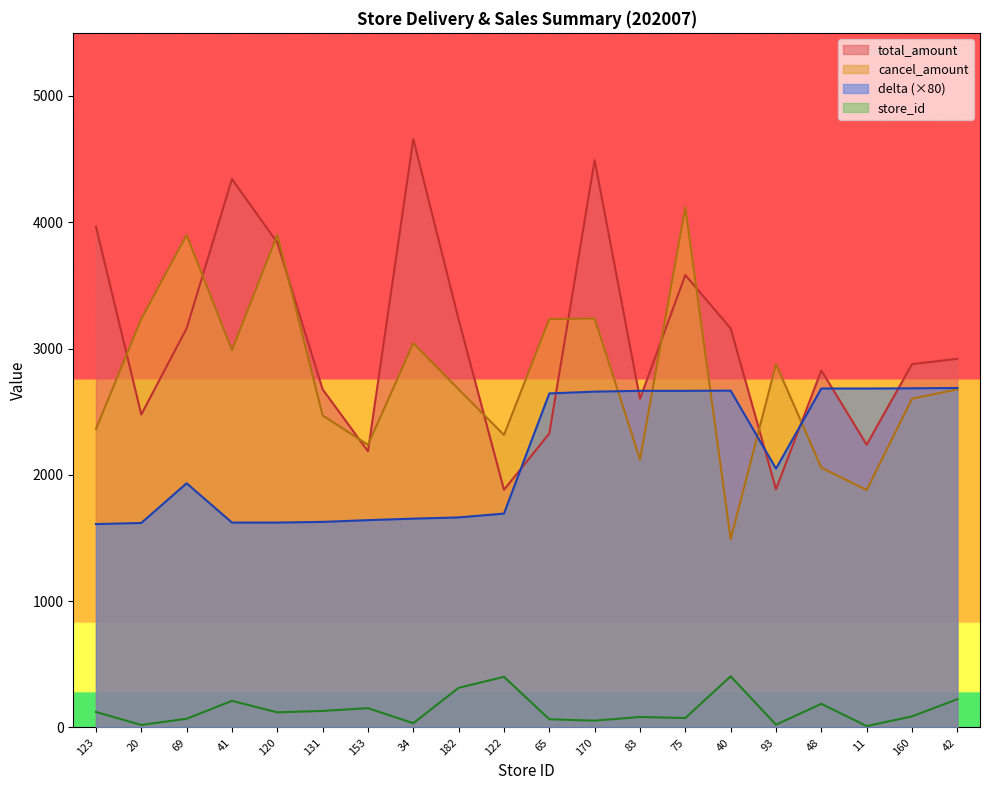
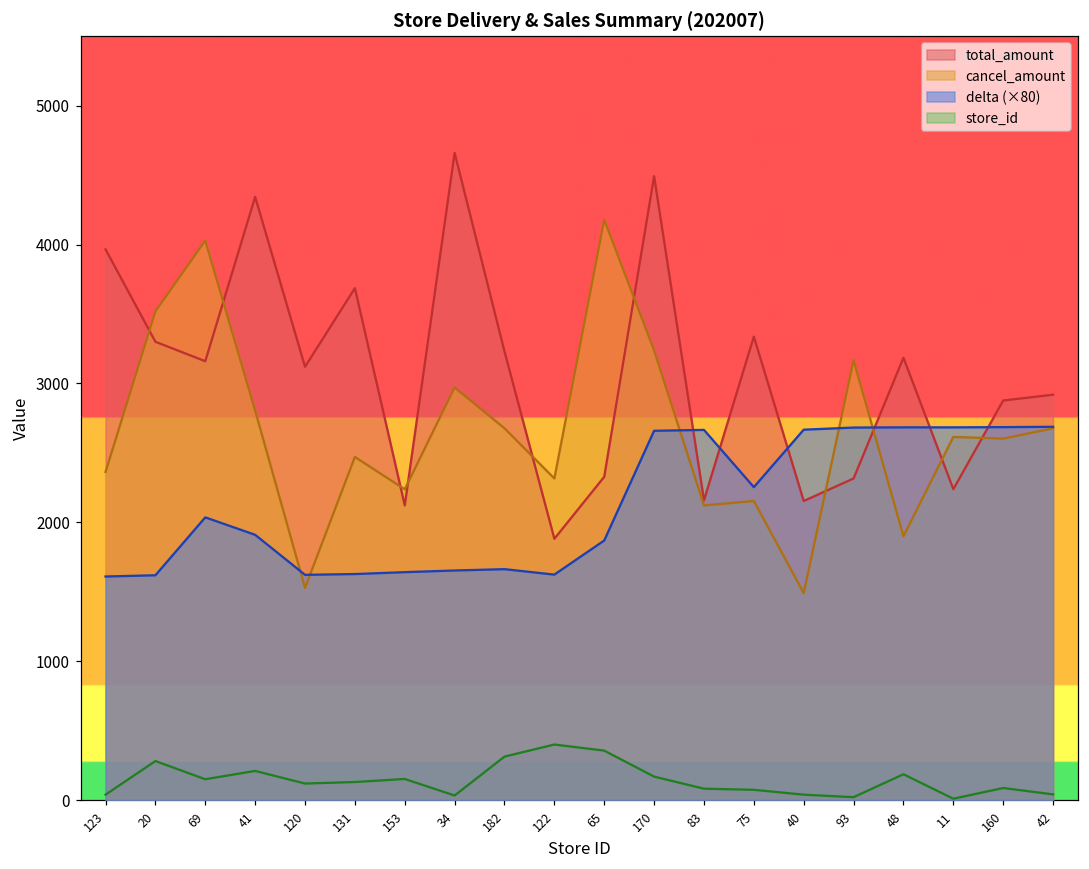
  {
    "total_amount": {
      "123": 3970,
-     "20": 2480,
+     "20": 3300,
      "69": 3160,
      "41": 4340,
-     "120": 3840,
-     "131": 2680,
-     "153": 2190,
+     "120": 3120,
+     "131": 3690,
+     "153": 2120,
      "34": 4660,
      "182": 3230,
      "122": 1880,
      "65": 2330,
      "170": 4490,
-     "83": 2600,
-     "75": 3580,
-     "40": 3160,
-     "93": 1890,
-     "48": 2830,
+     "83": 2160,
+     "75": 3340,
+     "40": 2150,
+     "93": 2320,
+     "48": 3190,
      "11": 2240,
      "160": 2880,
      "42": 2920
    },
    "cancel_amount": {
      "123": 2360,
-     "20": 3230,
-     "69": 3900,
-     "41": 2990,
-     "120": 3900,
+     "20": 3520,
+     "69": 4030,
+     "41": 2810,
+     "120": 1530,
      "131": 2470,
      "153": 2240,
-     "34": 3040,
+     "34": 2970,
      "182": 2680,
      "122": 2320,
-     "65": 3230,
+     "65": 4180,
      "170": 3240,
      "83": 2120,
-     "75": 4120,
+     "75": 2150,
      "40": 1490,
-     "93": 2880,
-     "48": 2060,
-     "11": 1880,
+     "93": 3170,
+     "48": 1900,
+     "11": 2620,
      "160": 2600
    },
    "delta (×80)": {
      "123": 1610,
      "20": 1620,
-     "69": 1930,
-     "41": 1620,
+     "69": 2040,
+     "41": 1910,
      "120": 1620,
      "131": 1630,
      "153": 1640,
      "34": 1650,
      "182": 1660,
-     "122": 1690,
-     "65": 2640,
+     "122": 1620,
+     "65": 1870,
      "170": 2660,
      "83": 2670,
-     "75": 2670,
+     "75": 2250,
      "40": 2670,
-     "93": 2050,
+     "93": 2680,
      "48": 2680,
      "11": 2680,
      "160": 2690
    },
    "store_id": {
-     "123": 120,
-     "20": 20,
-     "69": 70,
+     "123": 40,
+     "20": 280,
+     "69": 150,
      "41": 210,
      "120": 120,
      "131": 130,
      "153": 150,
      "34": 30,
      "182": 310,
      "122": 400,
-     "65": 70,
-     "170": 50,
+     "65": 360,
+     "170": 170,
      "83": 80,
      "75": 80,
-     "40": 410,
+     "40": 40,
      "93": 20,
      "48": 190,
      "11": 10,
      "160": 90,
-     "42": 220
+     "42": 40
    }
  }
